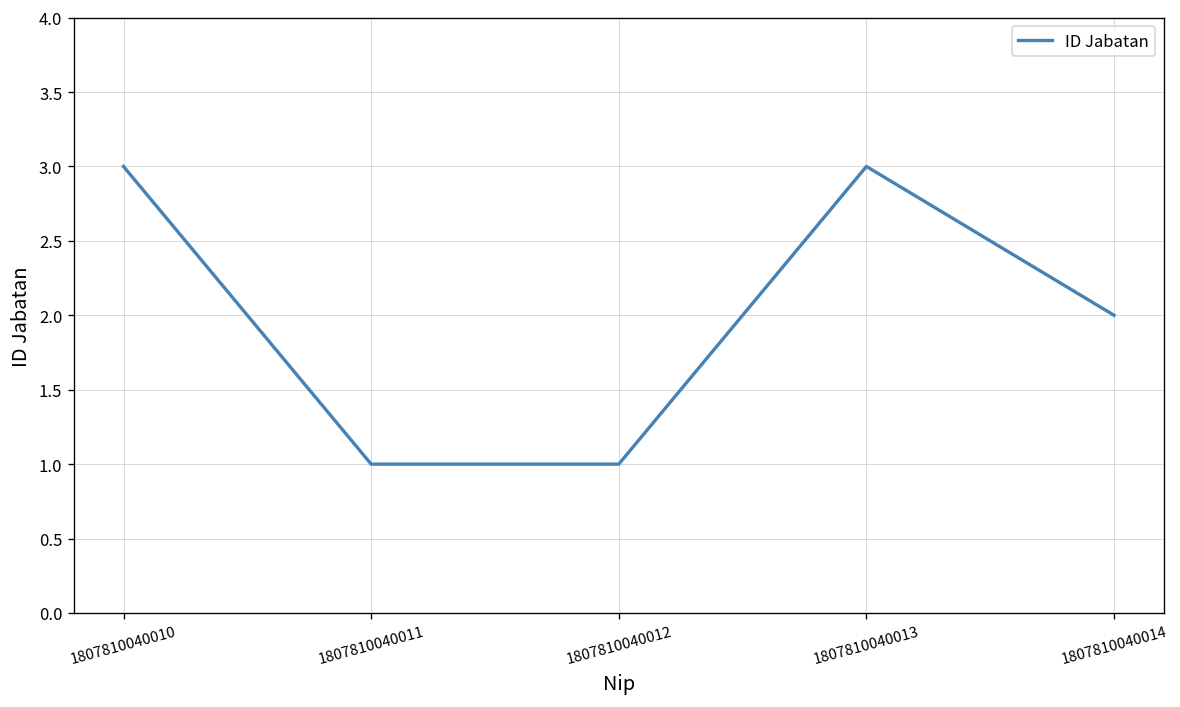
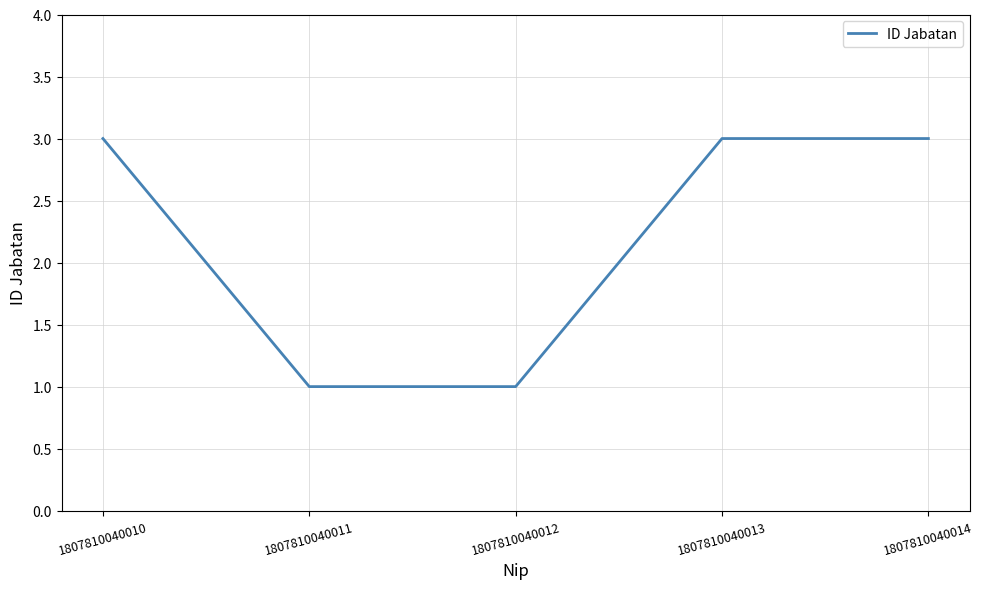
  {
    "1807810040010": 3,
    "1807810040011": 1,
    "1807810040012": 1,
    "1807810040013": 3,
-   "1807810040014": 2
+   "1807810040014": 3
  }
